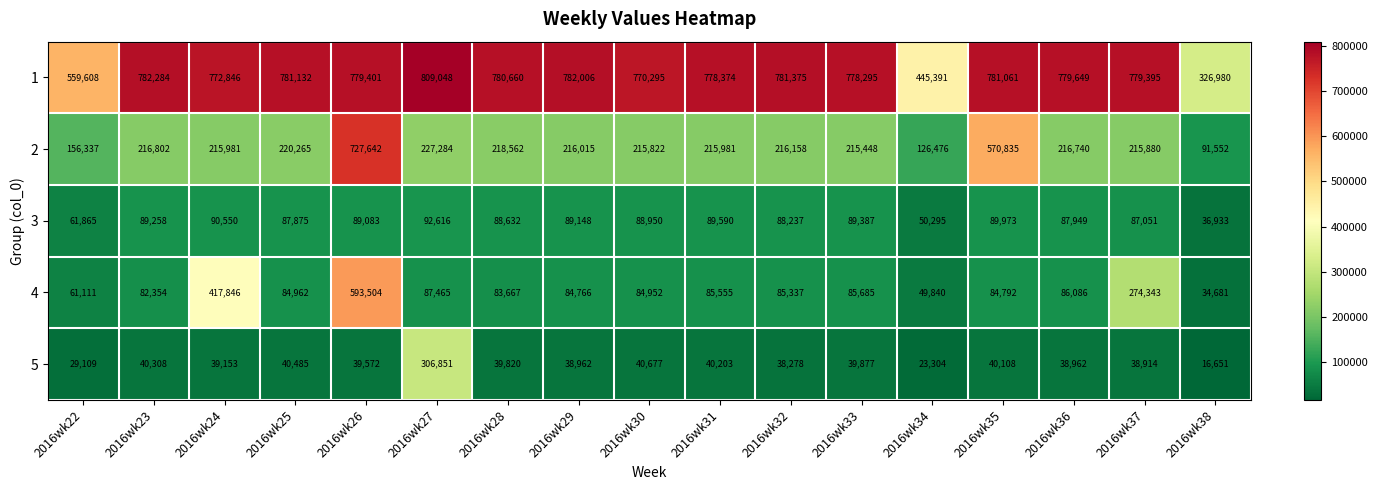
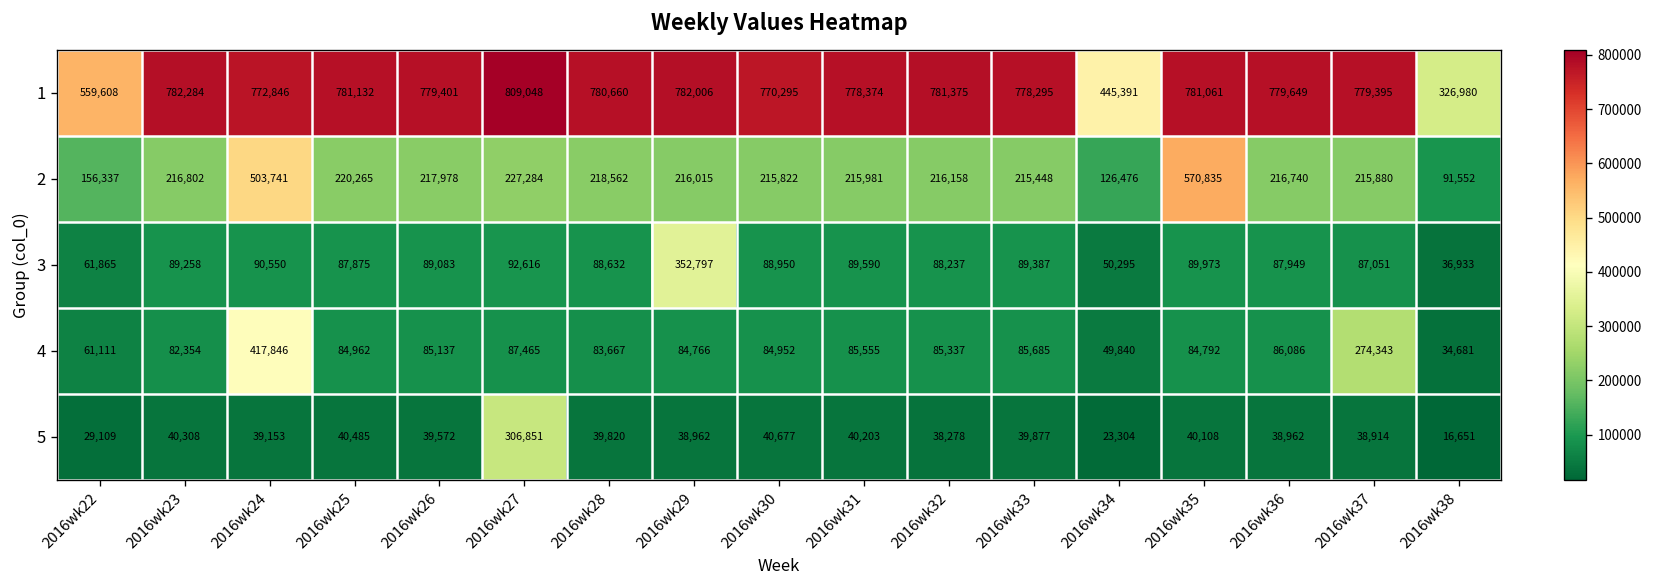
  {
    "1": {
      "2016wk22": "559,608",
      "2016wk23": "782,284",
      "2016wk24": "772,846",
      "2016wk25": "781,132",
      "2016wk26": "779,401",
      "2016wk27": "809,048",
      "2016wk28": "780,660",
      "2016wk29": "782,006",
      "2016wk30": "770,295",
      "2016wk31": "778,374",
      "2016wk32": "781,375",
      "2016wk33": "778,295",
      "2016wk34": "445,391",
      "2016wk35": "781,061",
      "2016wk36": "779,649",
      "2016wk37": "779,395",
      "2016wk38": "326,980"
    },
    "2": {
      "2016wk22": "156,337",
      "2016wk23": "216,802",
-     "2016wk24": "215,981",
+     "2016wk24": "503,741",
      "2016wk25": "220,265",
-     "2016wk26": "727,642",
+     "2016wk26": "217,978",
      "2016wk27": "227,284",
      "2016wk28": "218,562",
      "2016wk29": "216,015",
      "2016wk30": "215,822",
      "2016wk31": "215,981",
      "2016wk32": "216,158",
      "2016wk33": "215,448",
      "2016wk34": "126,476",
      "2016wk35": "570,835",
      "2016wk36": "216,740",
      "2016wk37": "215,880",
      "2016wk38": "91,552"
    },
    "3": {
      "2016wk22": "61,865",
      "2016wk23": "89,258",
      "2016wk24": "90,550",
      "2016wk25": "87,875",
      "2016wk26": "89,083",
      "2016wk27": "92,616",
      "2016wk28": "88,632",
-     "2016wk29": "89,148",
+     "2016wk29": "352,797",
      "2016wk30": "88,950",
      "2016wk31": "89,590",
      "2016wk32": "88,237",
      "2016wk33": "89,387",
      "2016wk34": "50,295",
      "2016wk35": "89,973",
      "2016wk36": "87,949",
      "2016wk37": "87,051",
      "2016wk38": "36,933"
    },
    "4": {
      "2016wk22": "61,111",
      "2016wk23": "82,354",
      "2016wk24": "417,846",
      "2016wk25": "84,962",
-     "2016wk26": "593,504",
+     "2016wk26": "85,137",
      "2016wk27": "87,465",
      "2016wk28": "83,667",
      "2016wk29": "84,766",
      "2016wk30": "84,952",
      "2016wk31": "85,555",
      "2016wk32": "85,337",
      "2016wk33": "85,685",
      "2016wk34": "49,840",
      "2016wk35": "84,792",
      "2016wk36": "86,086",
      "2016wk37": "274,343",
      "2016wk38": "34,681"
    },
    "5": {
      "2016wk22": "29,109",
      "2016wk23": "40,308",
      "2016wk24": "39,153",
      "2016wk25": "40,485",
      "2016wk26": "39,572",
      "2016wk27": "306,851",
      "2016wk28": "39,820",
      "2016wk29": "38,962",
      "2016wk30": "40,677",
      "2016wk31": "40,203",
      "2016wk32": "38,278",
      "2016wk33": "39,877",
      "2016wk34": "23,304",
      "2016wk35": "40,108",
      "2016wk36": "38,962",
      "2016wk37": "38,914",
      "2016wk38": "16,651"
    }
  }
